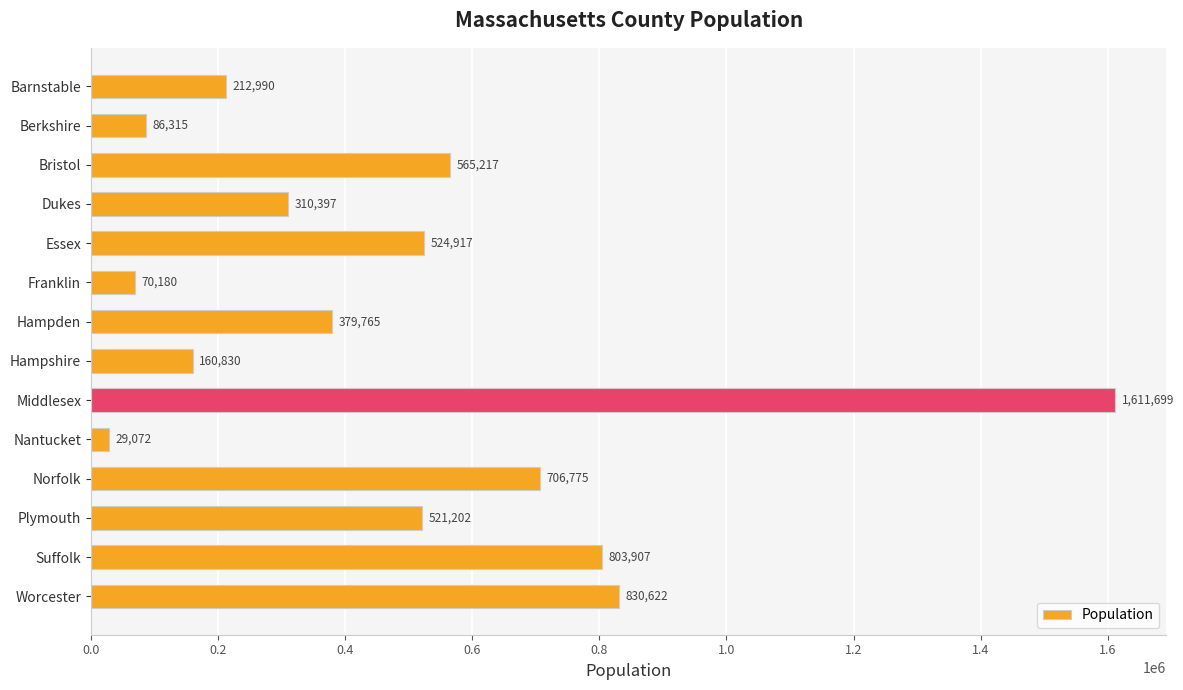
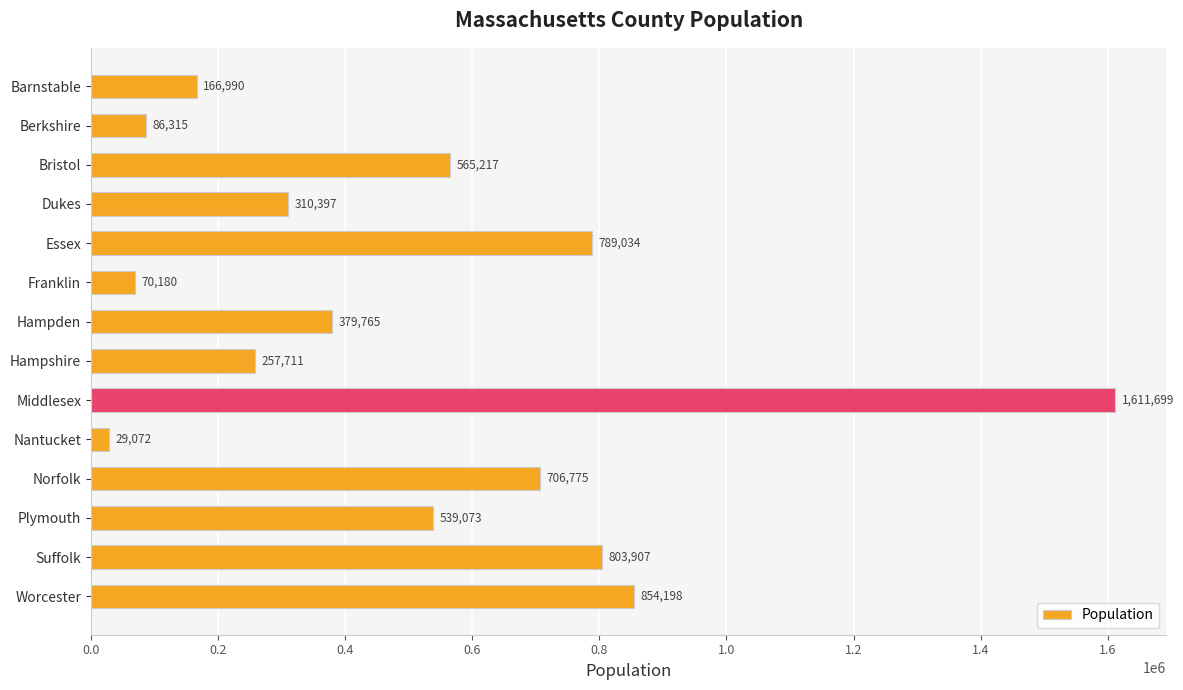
  {
-   "Barnstable": "212,990",
+   "Barnstable": "166,990",
    "Berkshire": "86,315",
    "Bristol": "565,217",
    "Dukes": "310,397",
-   "Essex": "524,917",
+   "Essex": "789,034",
    "Franklin": "70,180",
    "Hampden": "379,765",
-   "Hampshire": "160,830",
+   "Hampshire": "257,711",
    "Middlesex": "1,611,699",
    "Nantucket": "29,072",
    "Norfolk": "706,775",
-   "Plymouth": "521,202",
+   "Plymouth": "539,073",
    "Suffolk": "803,907",
-   "Worcester": "830,622"
+   "Worcester": "854,198"
  }
